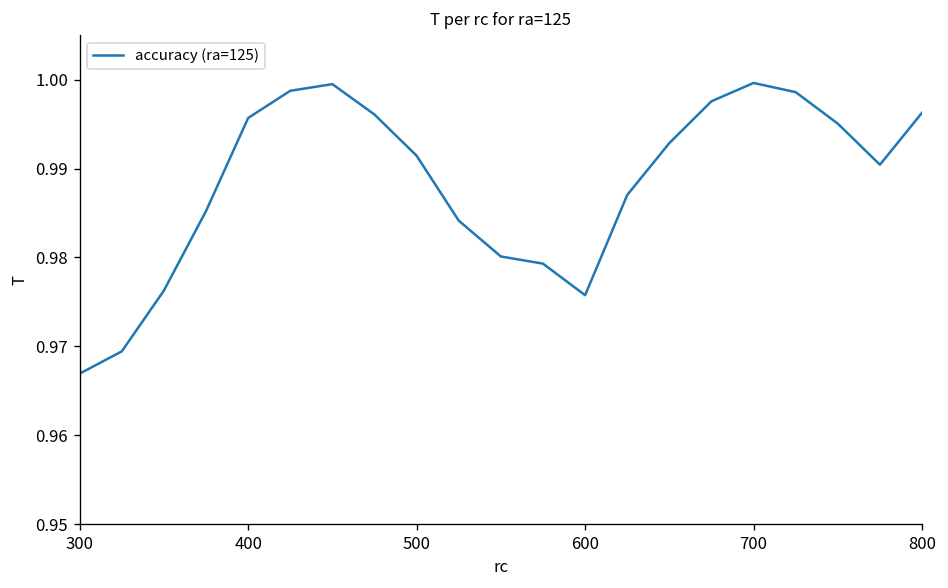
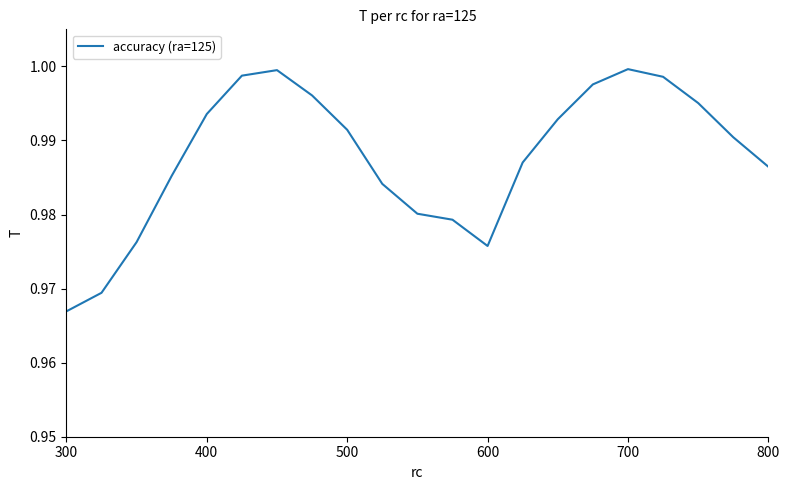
  {
    "300": 0.967,
-   "400": 0.996,
+   "400": 0.994,
    "500": 0.991,
    "600": 0.976,
    "700": 1.000,
-   "800": 0.996
+   "800": 0.986
  }
